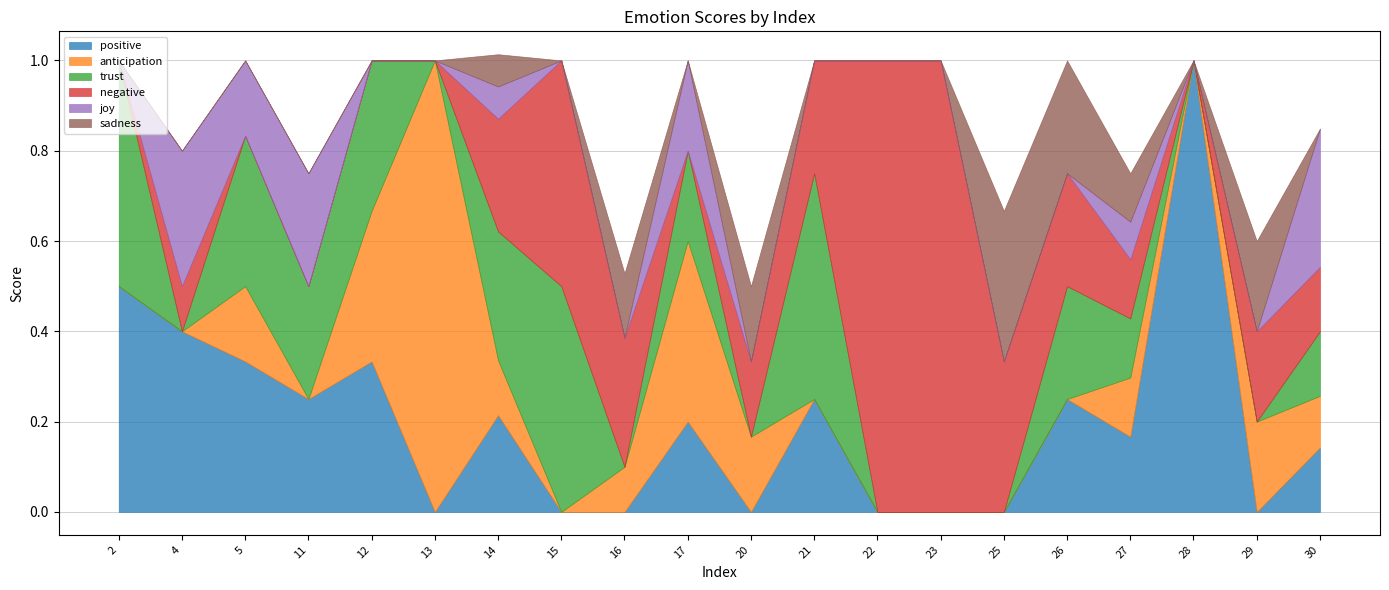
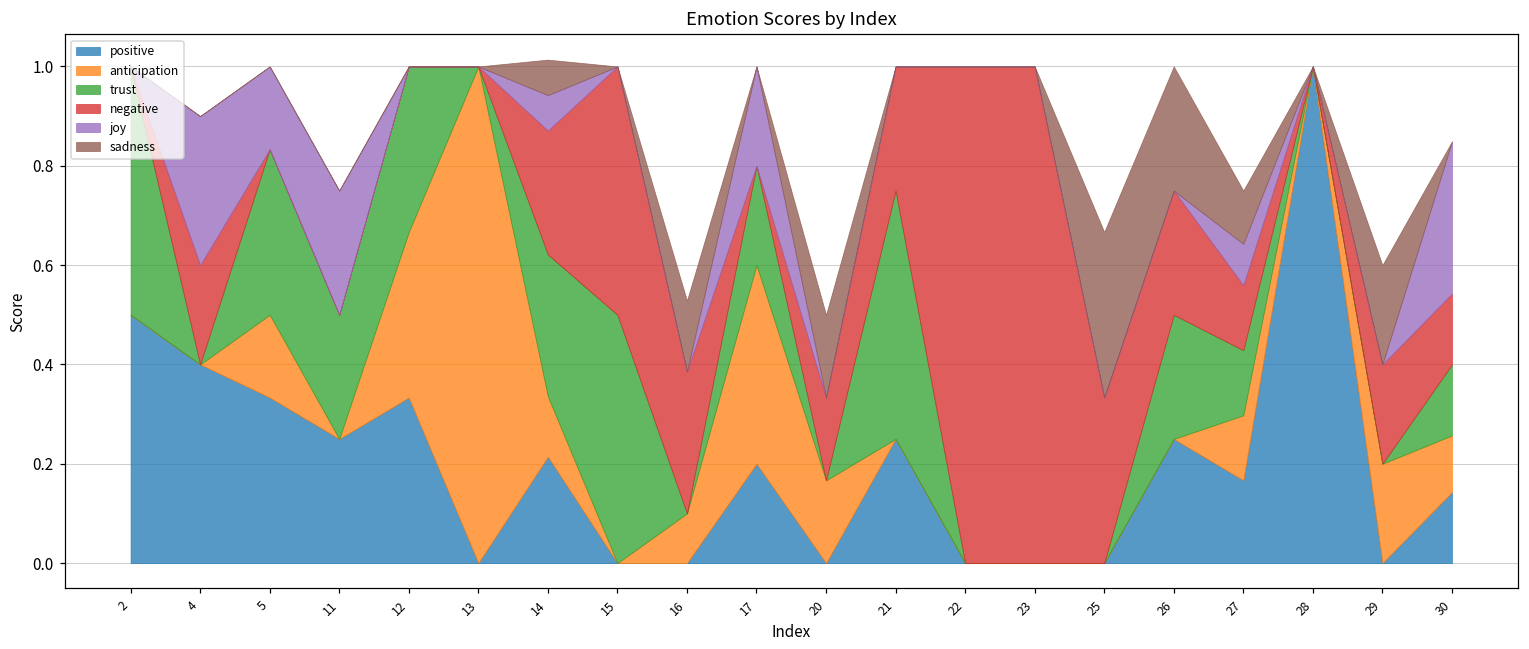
  {
    "positive": {
      "5": 0.33,
      "12": 0.33,
      "13": 0.0,
      "14": 0.21,
      "16": 0.0,
      "17": 0.2,
      "20": 0.0,
      "27": 0.17,
      "29": 0.0,
      "30": 0.14
    },
    "anticipation": {
      "5": 0.17,
      "12": 0.33,
      "14": 0.12,
      "17": 0.4,
      "27": 0.13,
      "30": 0.11
    },
    "trust": {
      "14": 0.29,
      "15": 0.5,
      "21": 0.5,
      "26": 0.25,
      "27": 0.13,
      "30": 0.14
    },
    "negative": {
-     "4": 0.1,
+     "4": 0.2,
      "14": 0.25,
      "27": 0.13,
      "30": 0.14
    },
    "joy": {
      "14": 0.07,
      "27": 0.08
    },
    "sadness": {
      "14": 0.07,
      "16": 0.14,
      "20": 0.17,
      "25": 0.33,
      "26": 0.25,
      "27": 0.11,
      "29": 0.2
    }
  }
